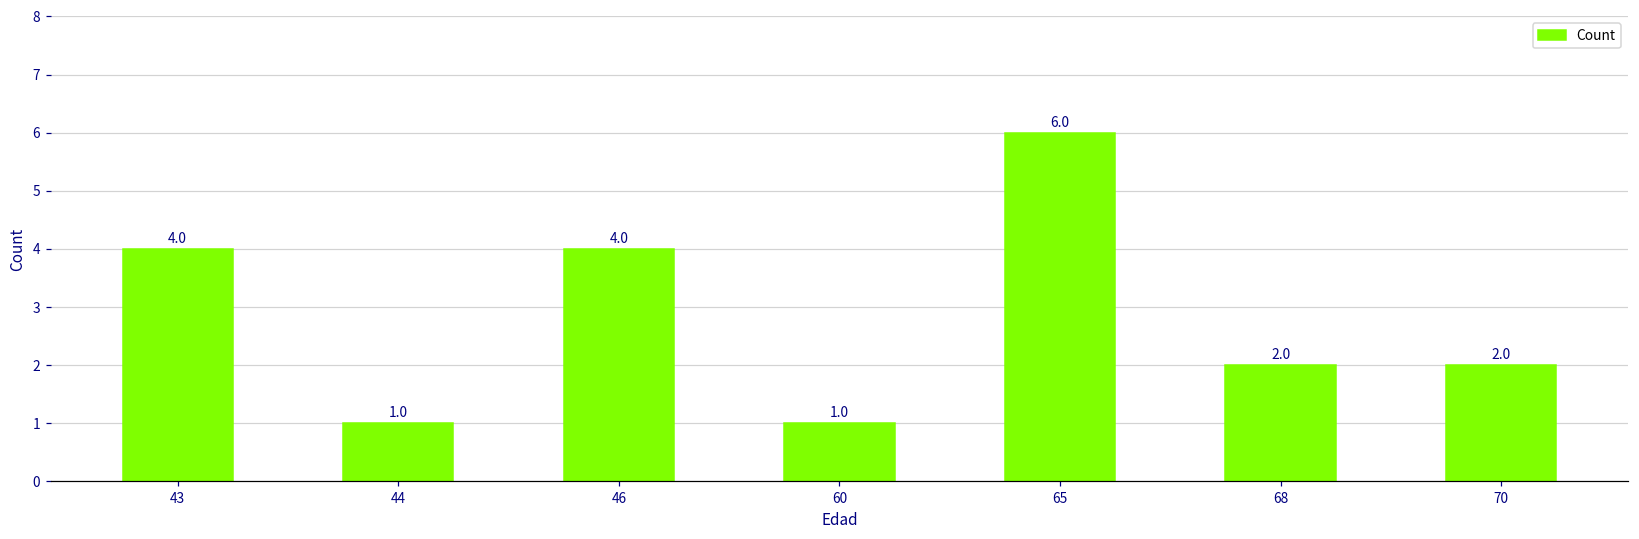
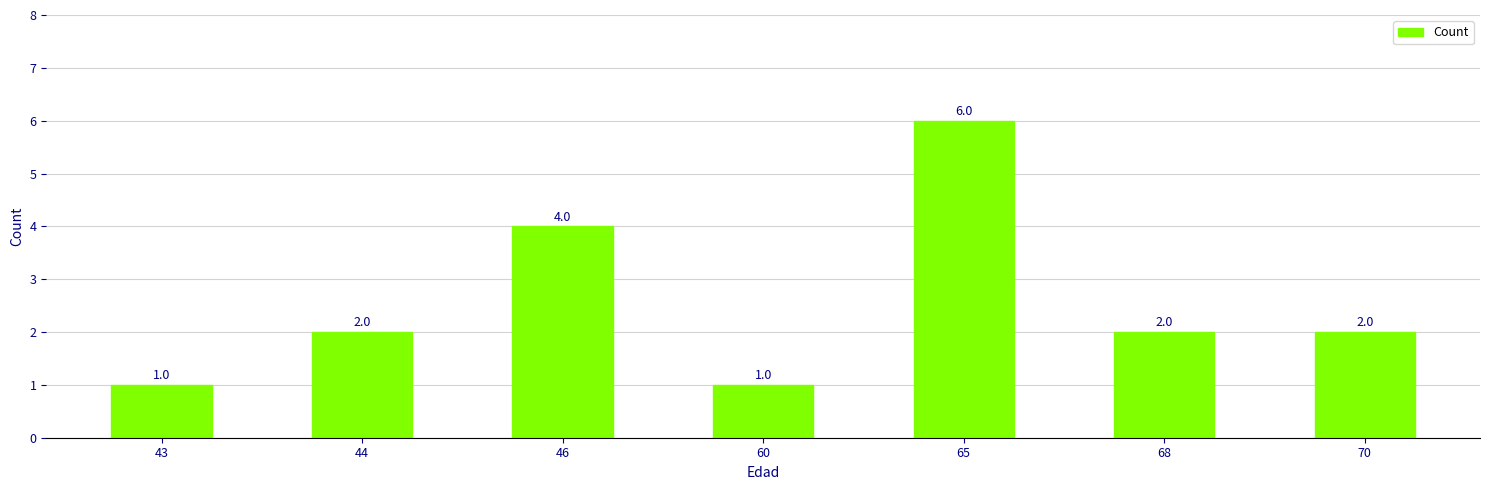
  {
-   "43": 4.0,
-   "44": 1.0,
+   "43": 1.0,
+   "44": 2.0,
    "46": 4.0,
    "60": 1.0,
    "65": 6.0,
    "68": 2.0,
    "70": 2.0
  }
